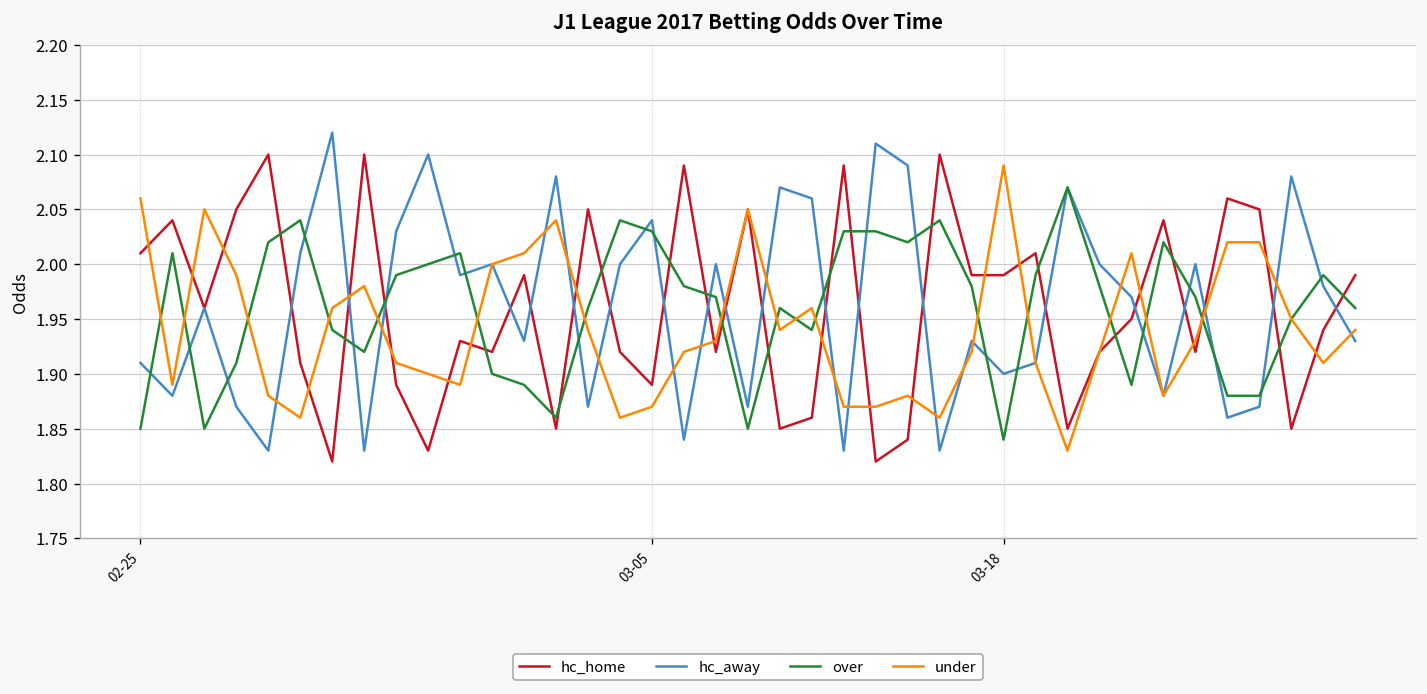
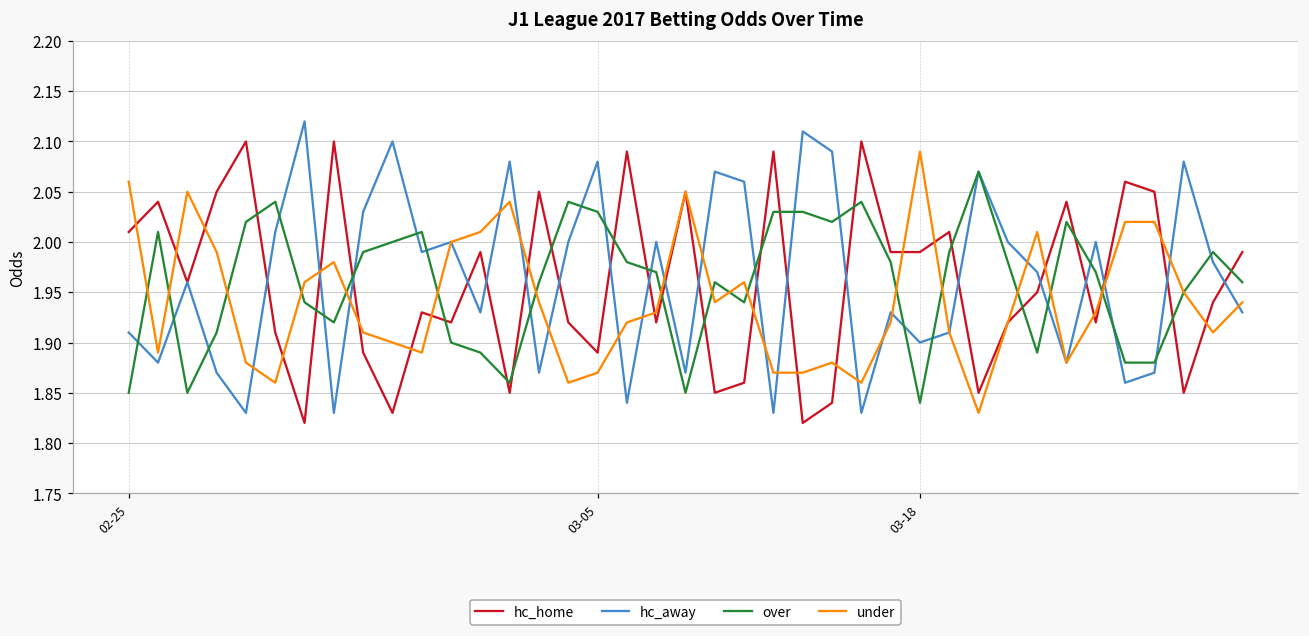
  {
    "hc_home": {
      "02-25": 2.01,
      "03-05": 1.89,
      "03-18": 1.99
    },
    "hc_away": {
      "02-25": 1.91,
-     "03-05": 2.04,
+     "03-05": 2.08,
      "03-18": 1.90
    },
    "over": {
      "02-25": 1.85,
      "03-05": 2.03,
      "03-18": 1.84
    },
    "under": {
      "02-25": 2.06,
      "03-05": 1.87,
      "03-18": 2.09
    }
  }
